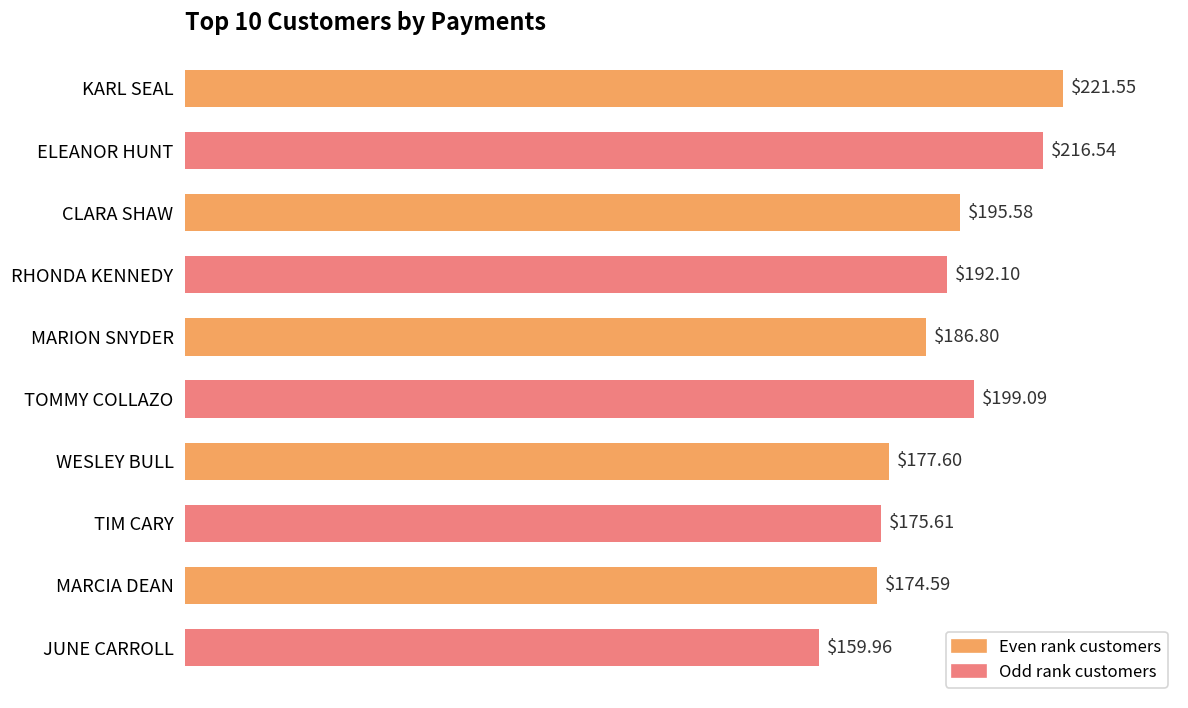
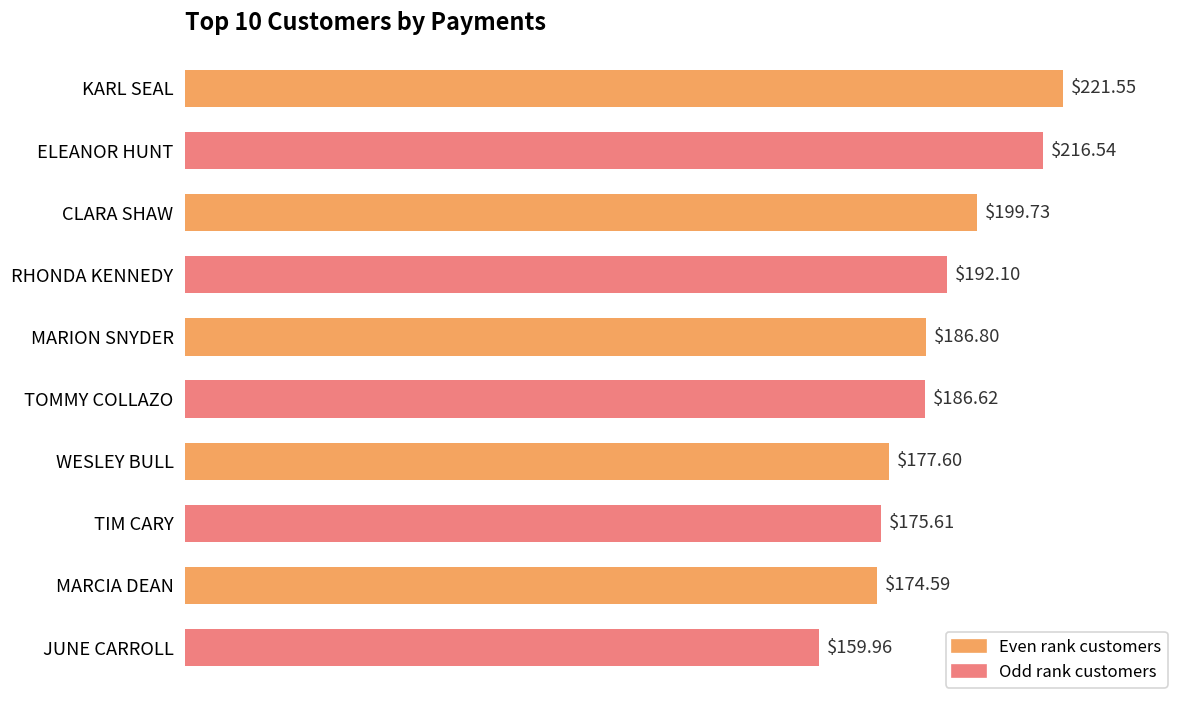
  {
    "KARL SEAL": "$221.55",
    "ELEANOR HUNT": "$216.54",
-   "CLARA SHAW": "$195.58",
+   "CLARA SHAW": "$199.73",
    "RHONDA KENNEDY": "$192.10",
    "MARION SNYDER": "$186.80",
-   "TOMMY COLLAZO": "$199.09",
+   "TOMMY COLLAZO": "$186.62",
    "WESLEY BULL": "$177.60",
    "TIM CARY": "$175.61",
    "MARCIA DEAN": "$174.59",
    "JUNE CARROLL": "$159.96"
  }
